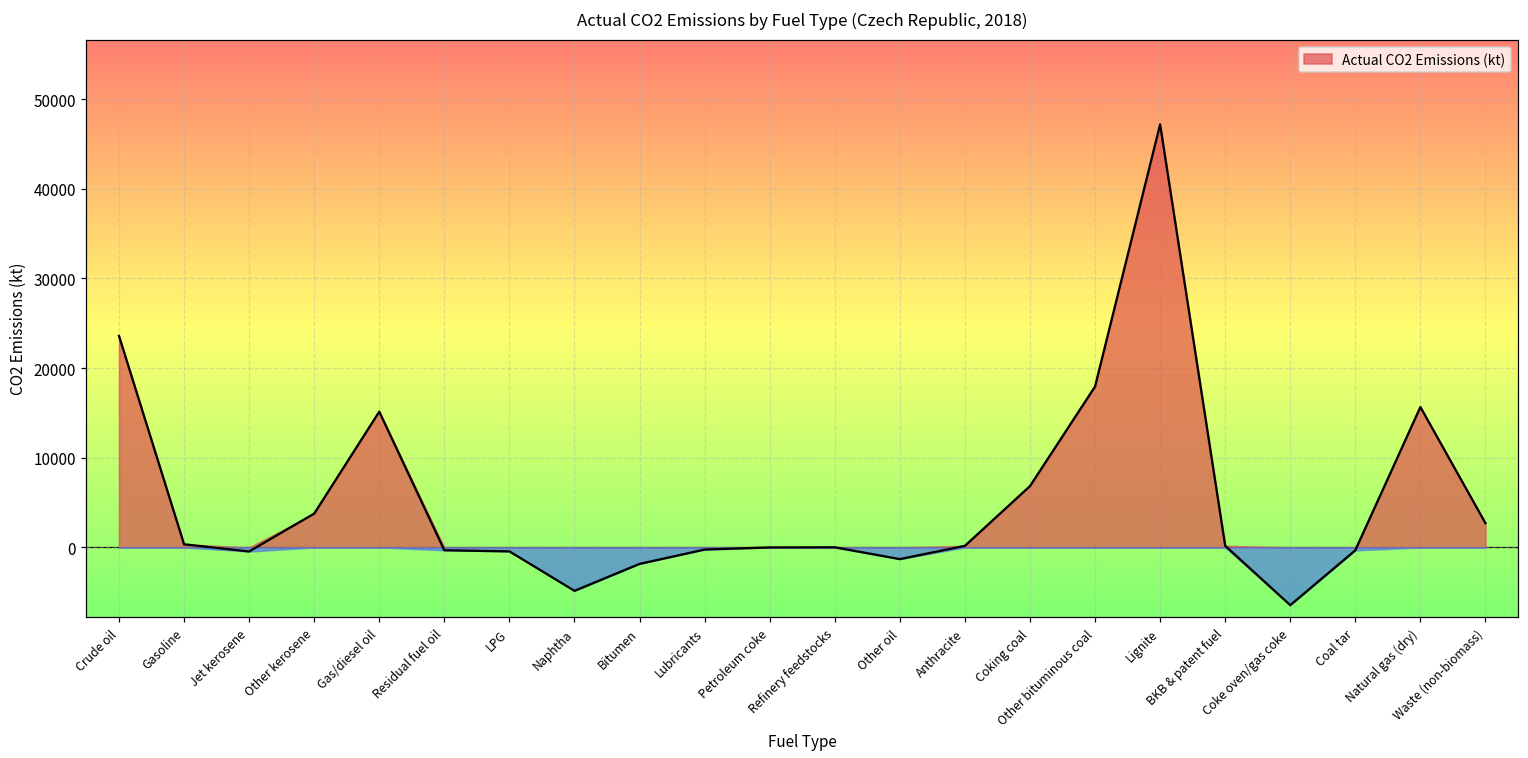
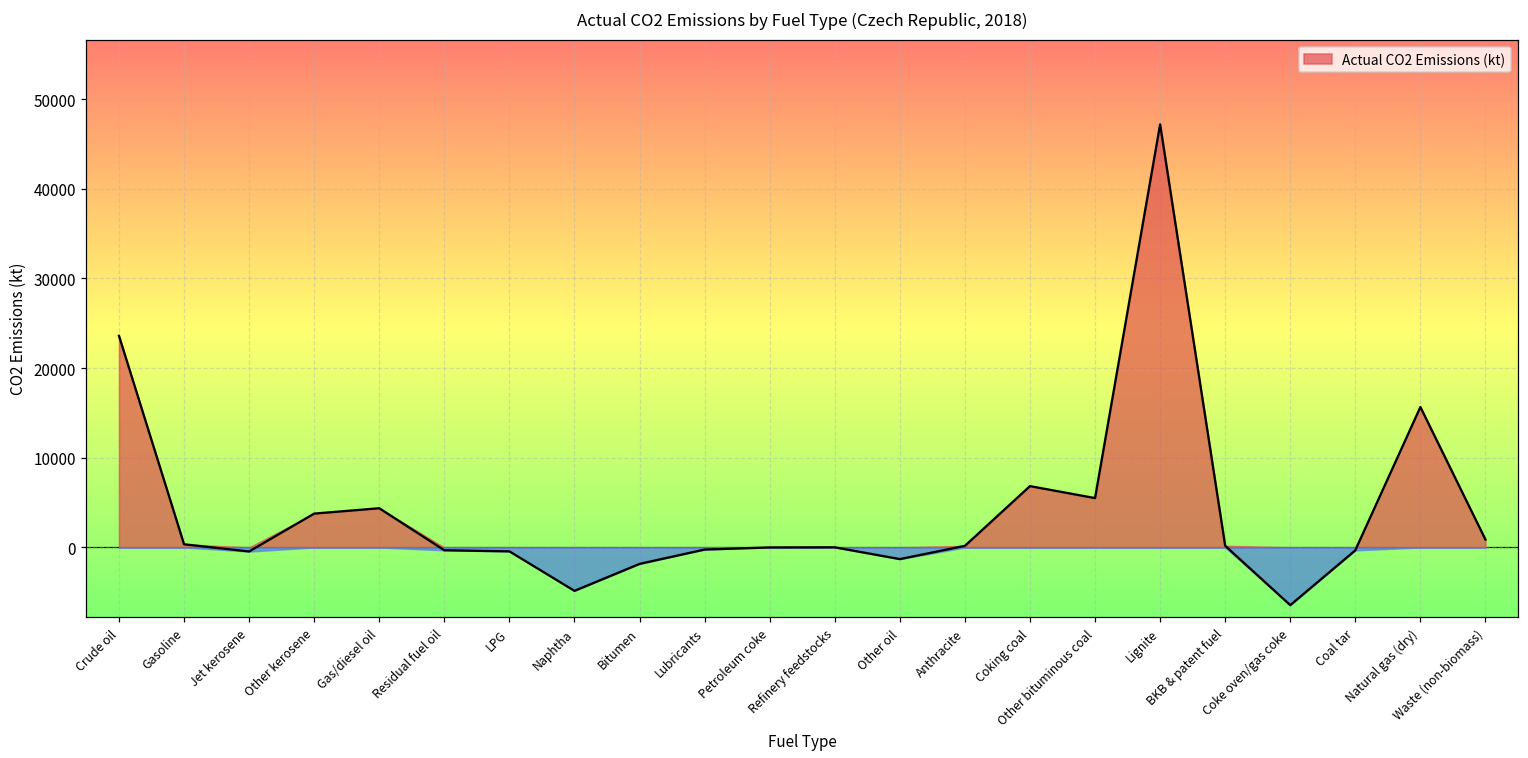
  {
    "Actual CO2 Emissions (kt)": {
-     "Gas/diesel oil": 15000,
-     "Other bituminous coal": 18000,
-     "Waste (non-biomass)": 3000
+     "Gas/diesel oil": 4000,
+     "Other bituminous coal": 6000,
+     "Waste (non-biomass)": 1000
    }
  }
